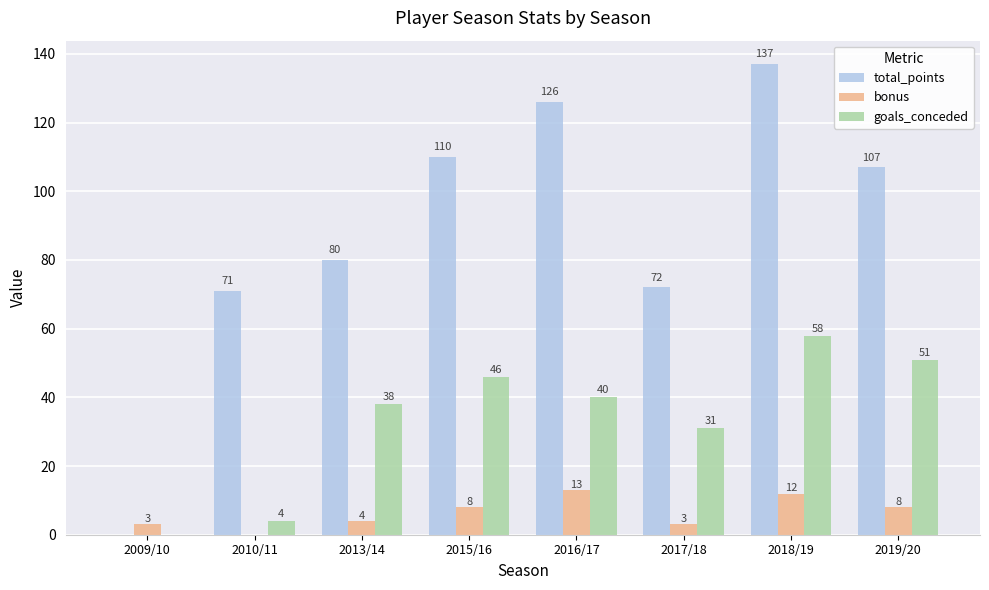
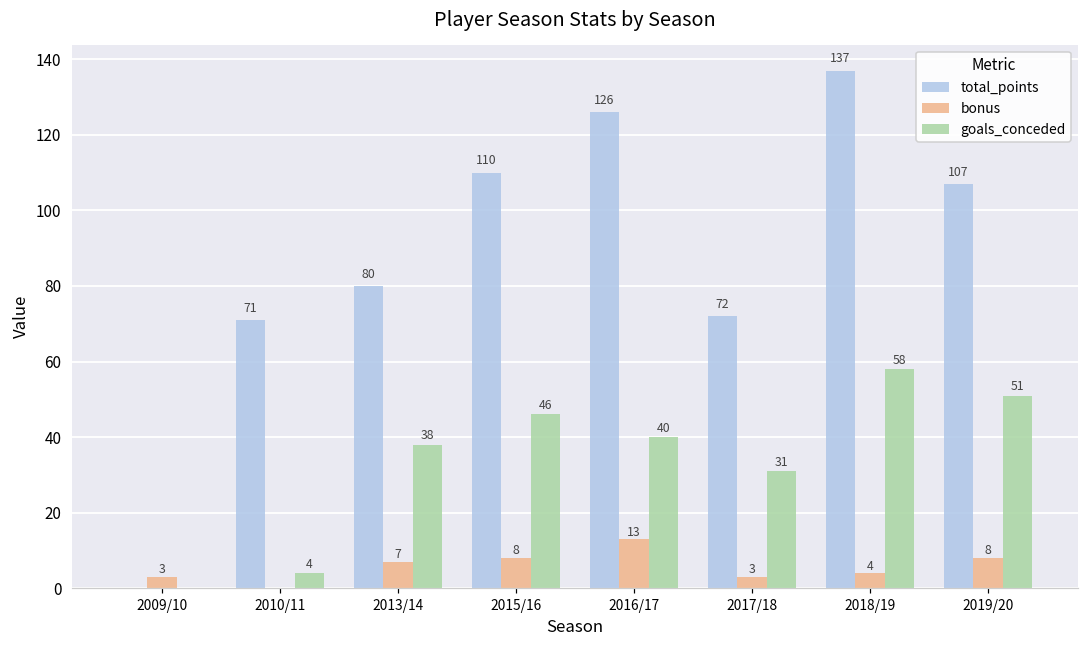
  {
    "total_points": {
      "2010/11": 71,
      "2013/14": 80,
      "2015/16": 110,
      "2016/17": 126,
      "2017/18": 72,
      "2018/19": 137,
      "2019/20": 107
    },
    "bonus": {
      "2009/10": 3,
-     "2013/14": 4,
+     "2013/14": 7,
      "2015/16": 8,
      "2016/17": 13,
      "2017/18": 3,
-     "2018/19": 12,
+     "2018/19": 4,
      "2019/20": 8
    },
    "goals_conceded": {
      "2010/11": 4,
      "2013/14": 38,
      "2015/16": 46,
      "2016/17": 40,
      "2017/18": 31,
      "2018/19": 58,
      "2019/20": 51
    }
  }
